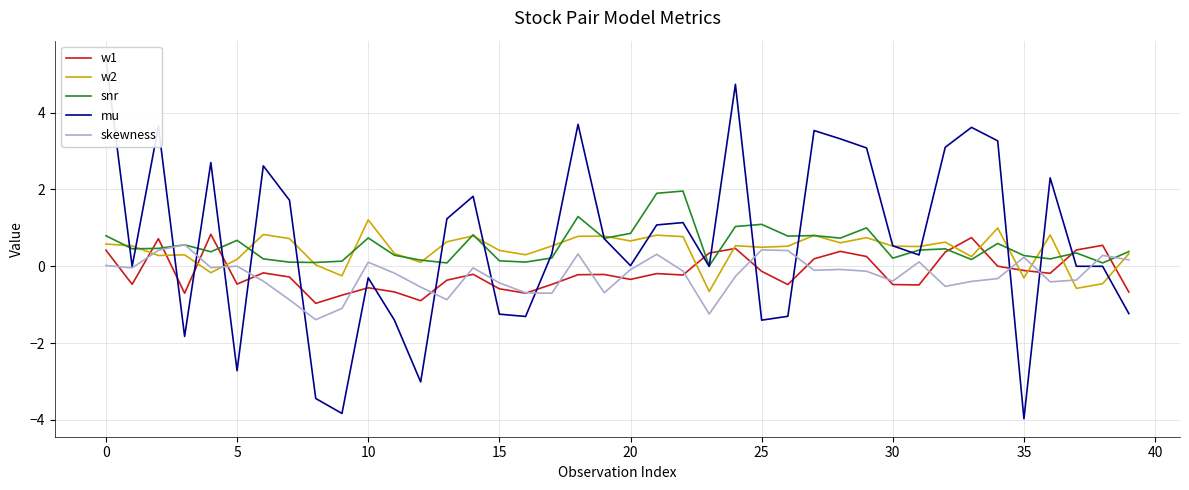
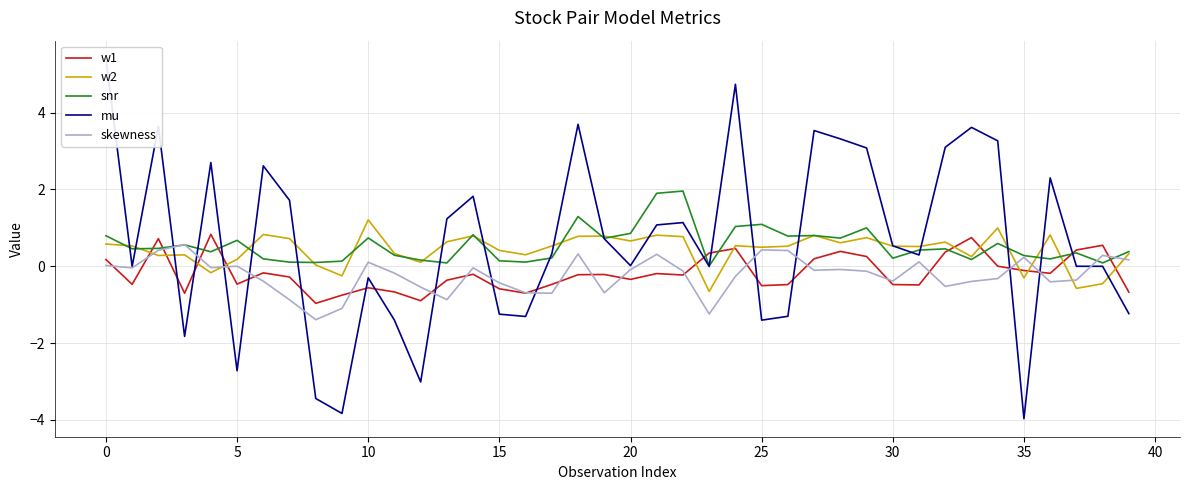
  {
    "w1": {
-     "0": 0.4,
+     "0": 0.2,
      "5": -0.5,
      "10": -0.6,
      "15": -0.6,
      "20": -0.3,
-     "25": -0.1,
+     "25": -0.5,
      "30": -0.5,
      "35": -0.1
    },
    "w2": {
      "0": 0.6,
      "5": 0.2,
      "10": 1.2,
      "15": 0.4,
      "20": 0.7,
      "25": 0.5,
      "35": -0.3
    },
    "snr": {
      "0": 0.8,
      "5": 0.7,
      "10": 0.7,
      "15": 0.1,
      "20": 0.9,
      "25": 1.1,
      "30": 0.2
    },
    "mu": {
      "5": -2.7,
      "10": -0.3,
      "15": -1.2,
      "20": 0.0,
      "25": -1.4,
      "35": -4.0
    },
    "skewness": {
      "0": 0.0,
      "5": 0.0,
      "10": 0.1,
      "15": -0.4,
      "20": -0.1,
      "25": 0.4,
      "30": -0.4
    }
  }
